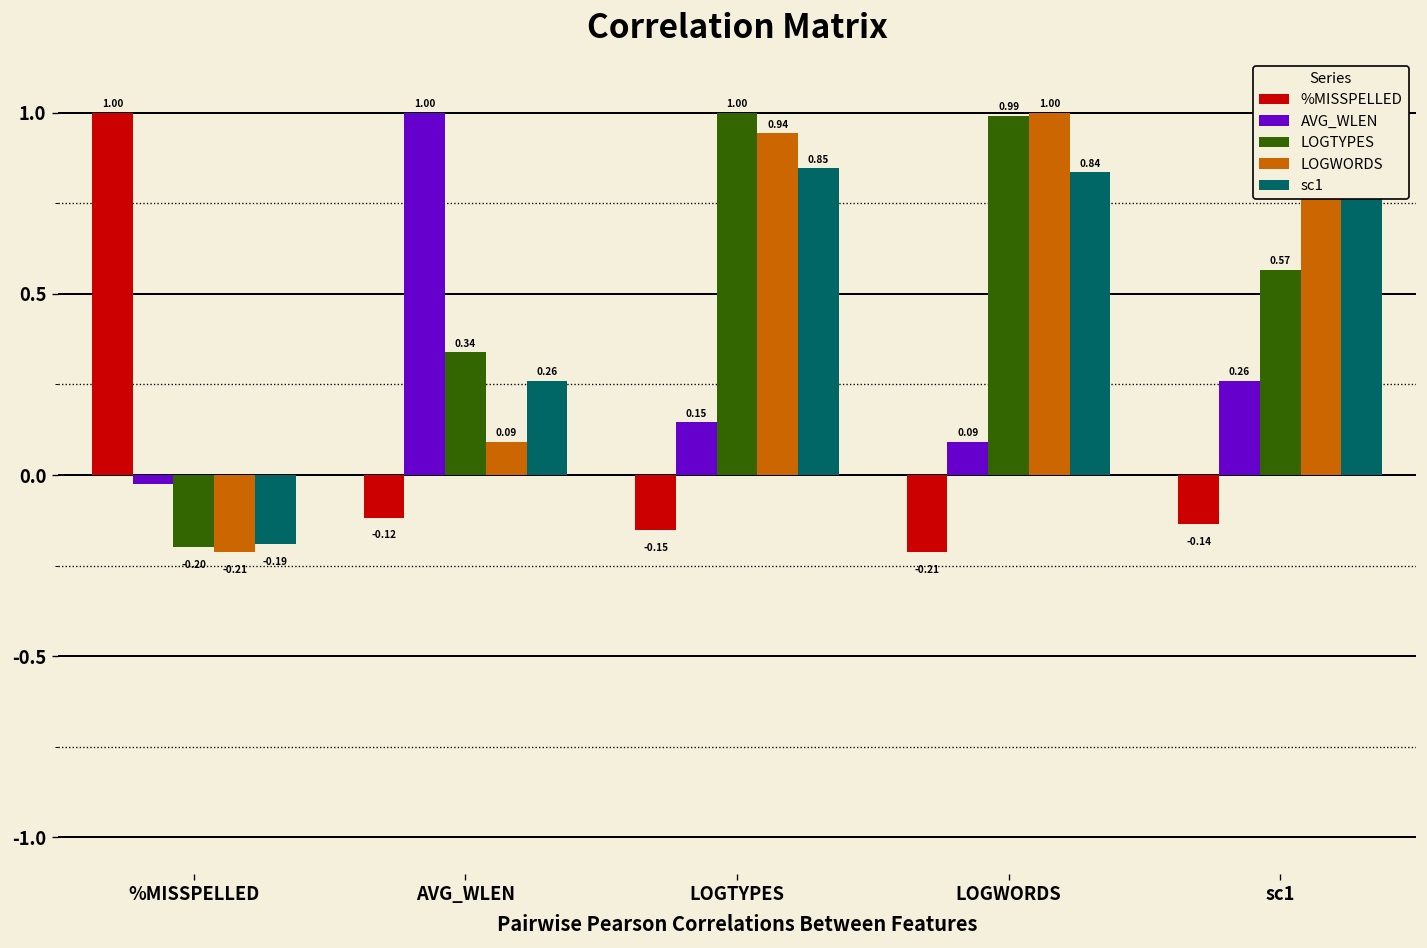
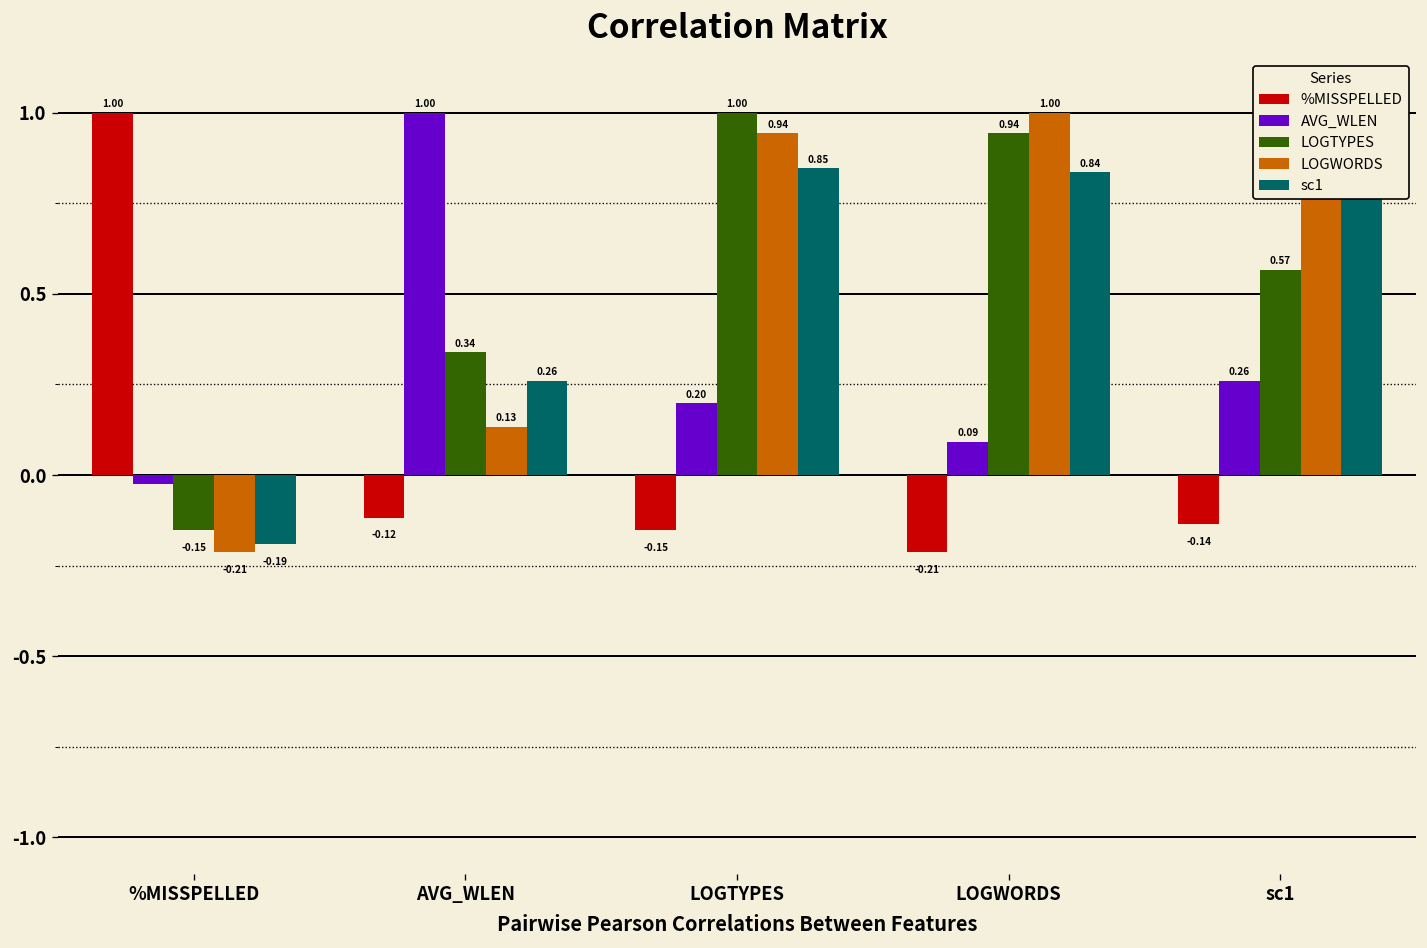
  {
    "%MISSPELLED": {
      "%MISSPELLED": 1.00,
      "AVG_WLEN": -0.12,
      "LOGTYPES": -0.15,
      "LOGWORDS": -0.21,
      "sc1": -0.14
    },
    "AVG_WLEN": {
      "AVG_WLEN": 1.00,
-     "LOGTYPES": 0.15,
+     "LOGTYPES": 0.20,
      "LOGWORDS": 0.09,
      "sc1": 0.26
    },
    "LOGTYPES": {
-     "%MISSPELLED": -0.20,
+     "%MISSPELLED": -0.15,
      "AVG_WLEN": 0.34,
      "LOGTYPES": 1.00,
-     "LOGWORDS": 0.99,
+     "LOGWORDS": 0.94,
      "sc1": 0.57
    },
    "LOGWORDS": {
      "%MISSPELLED": -0.21,
-     "AVG_WLEN": 0.09,
+     "AVG_WLEN": 0.13,
      "LOGTYPES": 0.94,
      "LOGWORDS": 1.00
    },
    "sc1": {
      "%MISSPELLED": -0.19,
      "AVG_WLEN": 0.26,
      "LOGTYPES": 0.85,
      "LOGWORDS": 0.84
    }
  }
